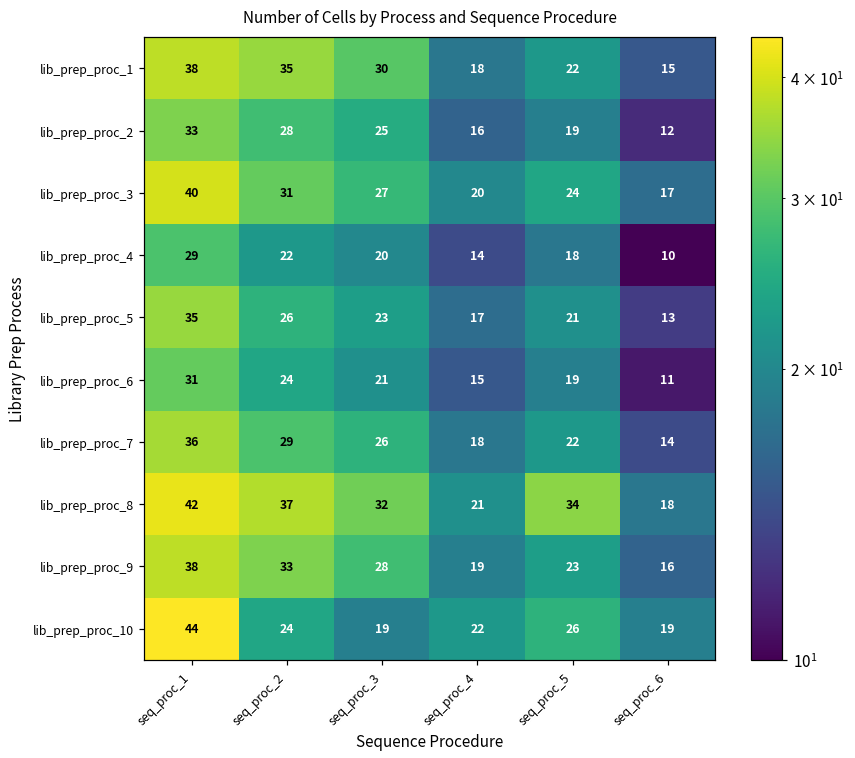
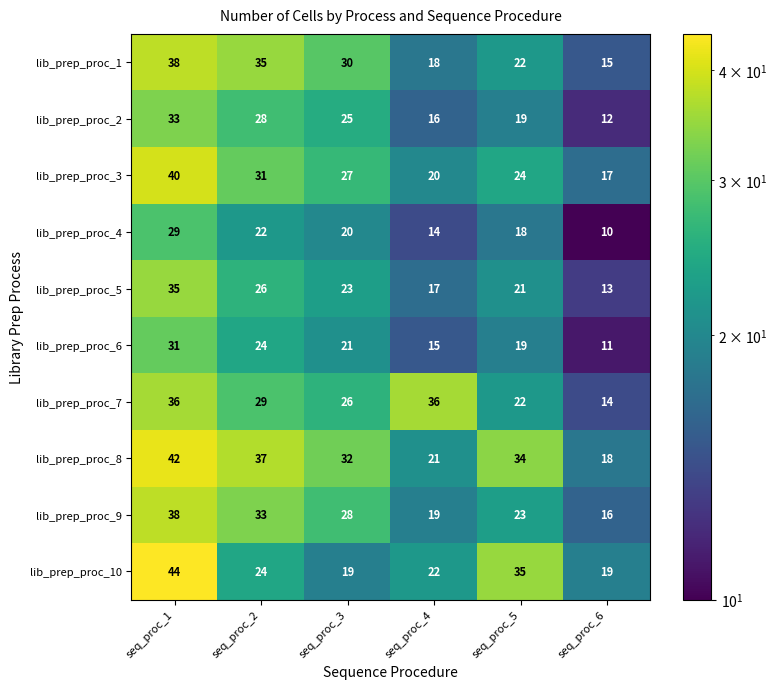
  {
    "lib_prep_proc_1": {
      "seq_proc_1": 38,
      "seq_proc_2": 35,
      "seq_proc_3": 30,
      "seq_proc_4": 18,
      "seq_proc_5": 22,
      "seq_proc_6": 15
    },
    "lib_prep_proc_2": {
      "seq_proc_1": 33,
      "seq_proc_2": 28,
      "seq_proc_3": 25,
      "seq_proc_4": 16,
      "seq_proc_5": 19,
      "seq_proc_6": 12
    },
    "lib_prep_proc_3": {
      "seq_proc_1": 40,
      "seq_proc_2": 31,
      "seq_proc_3": 27,
      "seq_proc_4": 20,
      "seq_proc_5": 24,
      "seq_proc_6": 17
    },
    "lib_prep_proc_4": {
      "seq_proc_1": 29,
      "seq_proc_2": 22,
      "seq_proc_3": 20,
      "seq_proc_4": 14,
      "seq_proc_5": 18,
      "seq_proc_6": 10
    },
    "lib_prep_proc_5": {
      "seq_proc_1": 35,
      "seq_proc_2": 26,
      "seq_proc_3": 23,
      "seq_proc_4": 17,
      "seq_proc_5": 21,
      "seq_proc_6": 13
    },
    "lib_prep_proc_6": {
      "seq_proc_1": 31,
      "seq_proc_2": 24,
      "seq_proc_3": 21,
      "seq_proc_4": 15,
      "seq_proc_5": 19,
      "seq_proc_6": 11
    },
    "lib_prep_proc_7": {
      "seq_proc_1": 36,
      "seq_proc_2": 29,
      "seq_proc_3": 26,
-     "seq_proc_4": 18,
+     "seq_proc_4": 36,
      "seq_proc_5": 22,
      "seq_proc_6": 14
    },
    "lib_prep_proc_8": {
      "seq_proc_1": 42,
      "seq_proc_2": 37,
      "seq_proc_3": 32,
      "seq_proc_4": 21,
      "seq_proc_5": 34,
      "seq_proc_6": 18
    },
    "lib_prep_proc_9": {
      "seq_proc_1": 38,
      "seq_proc_2": 33,
      "seq_proc_3": 28,
      "seq_proc_4": 19,
      "seq_proc_5": 23,
      "seq_proc_6": 16
    },
    "lib_prep_proc_10": {
      "seq_proc_1": 44,
      "seq_proc_2": 24,
      "seq_proc_3": 19,
      "seq_proc_4": 22,
-     "seq_proc_5": 26,
+     "seq_proc_5": 35,
      "seq_proc_6": 19
    }
  }
